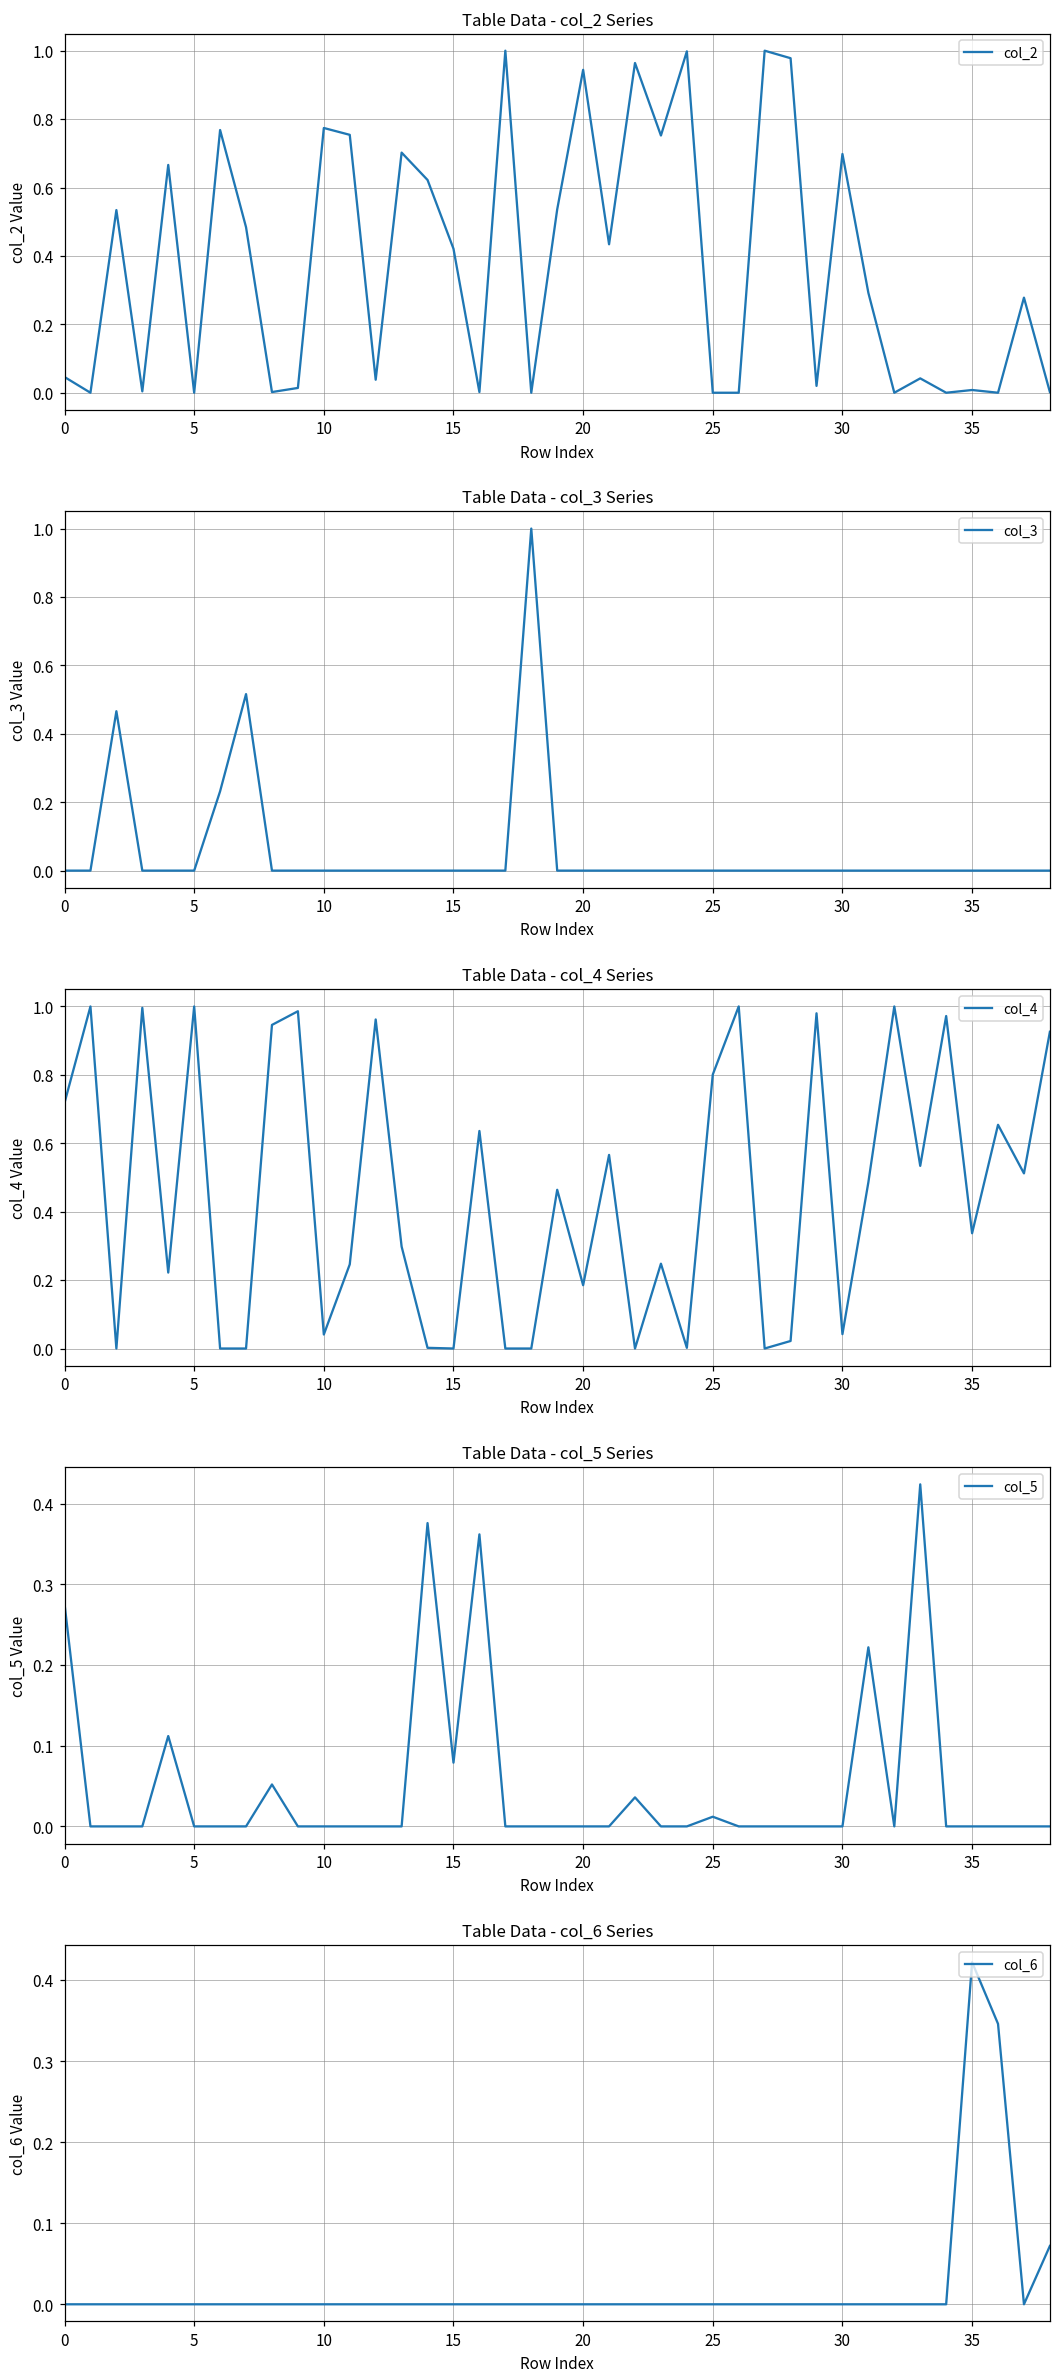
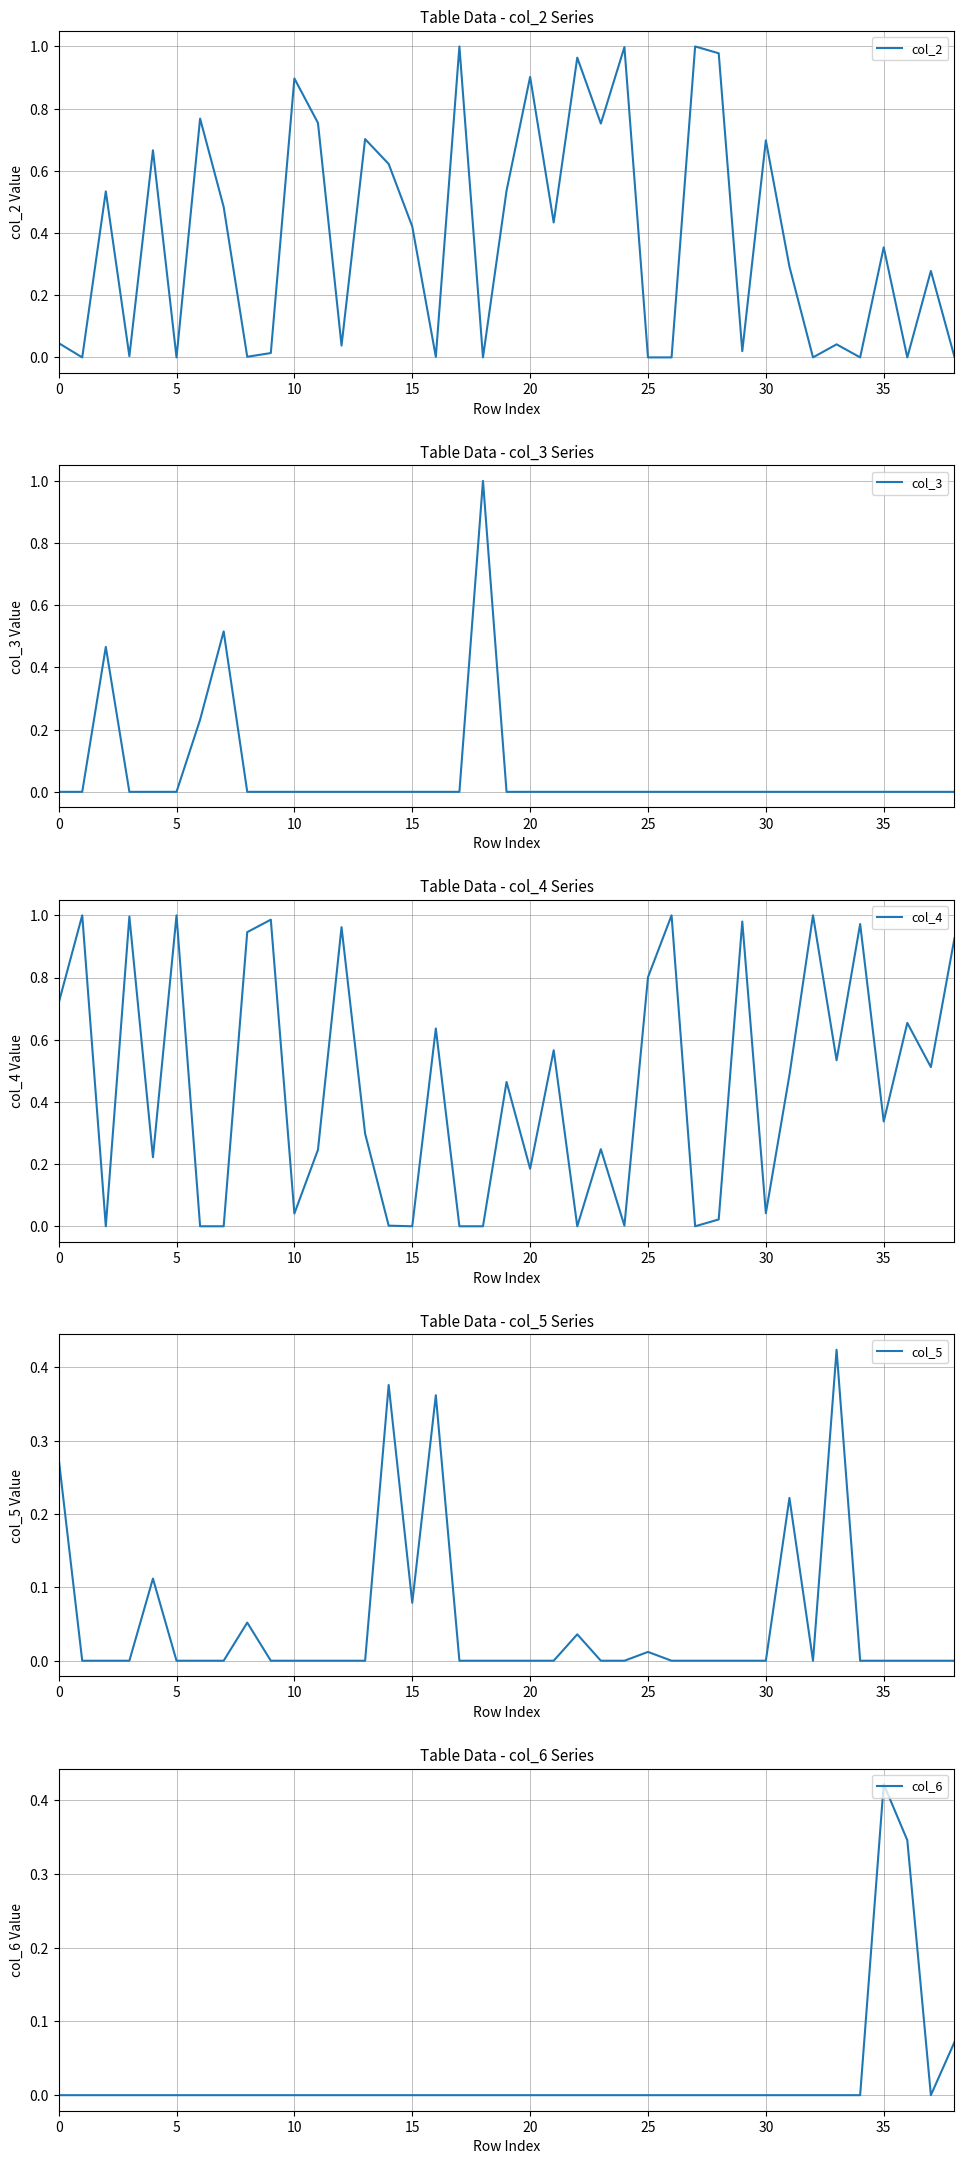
  {
    "Table Data - col_2 Series": {
      "0": 0.05,
      "5": 0.00,
-     "10": 0.77,
+     "10": 0.90,
      "15": 0.42,
-     "20": 0.94,
+     "20": 0.90,
      "25": 0.00,
      "30": 0.70,
-     "35": 0.01
+     "35": 0.35
    },
    "Table Data - col_3 Series": {
      "0": 0.00,
      "5": 0.00,
      "10": 0.00,
      "15": 0.00,
      "20": 0.00,
      "25": 0.00,
      "30": 0.00,
      "35": 0.00
    },
    "Table Data - col_4 Series": {
      "0": 0.72,
      "5": 1.00,
      "10": 0.04,
      "15": 0.00,
      "20": 0.19,
      "25": 0.80,
      "30": 0.04,
      "35": 0.34
    },
    "Table Data - col_5 Series": {
      "0": 0.28,
      "5": 0.00,
      "10": 0.00,
      "15": 0.08,
      "20": 0.00,
      "25": 0.01,
      "30": 0.00,
      "35": 0.00
    },
    "Table Data - col_6 Series": {
      "0": 0.00,
      "5": 0.00,
      "10": 0.00,
      "15": 0.00,
      "20": 0.00,
      "25": 0.00,
      "30": 0.00
    }
  }
